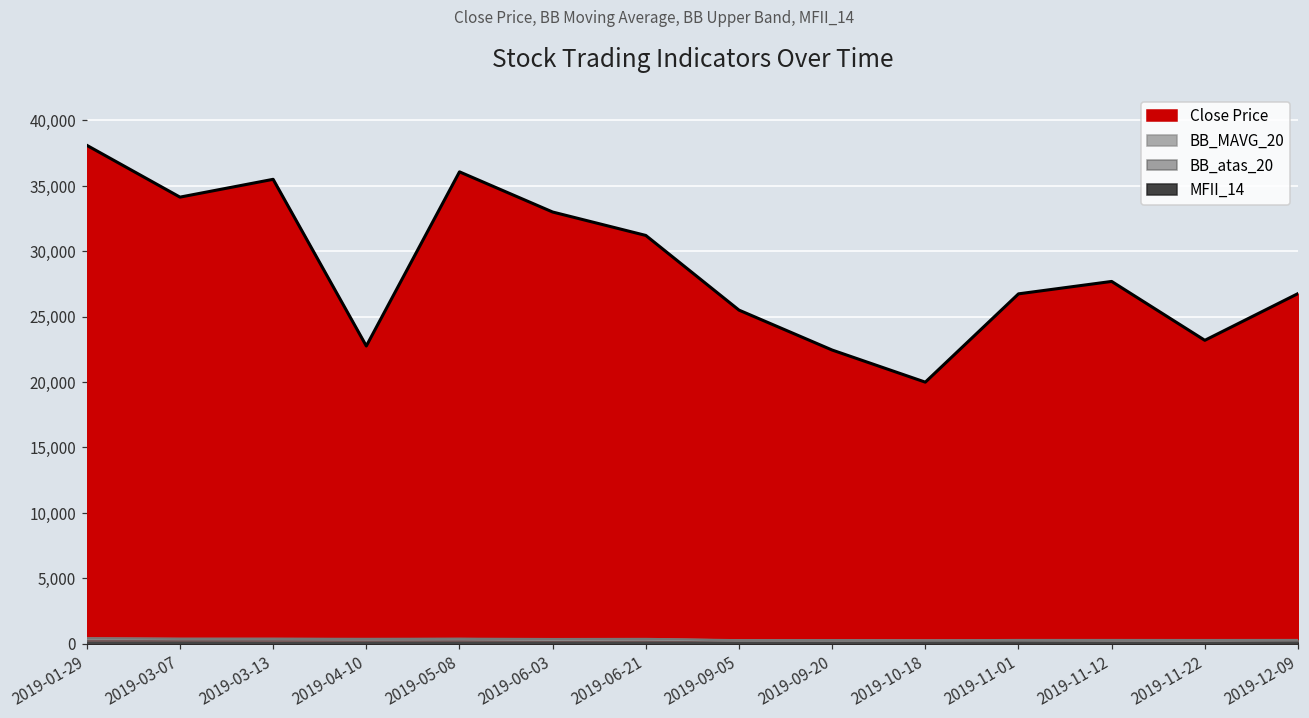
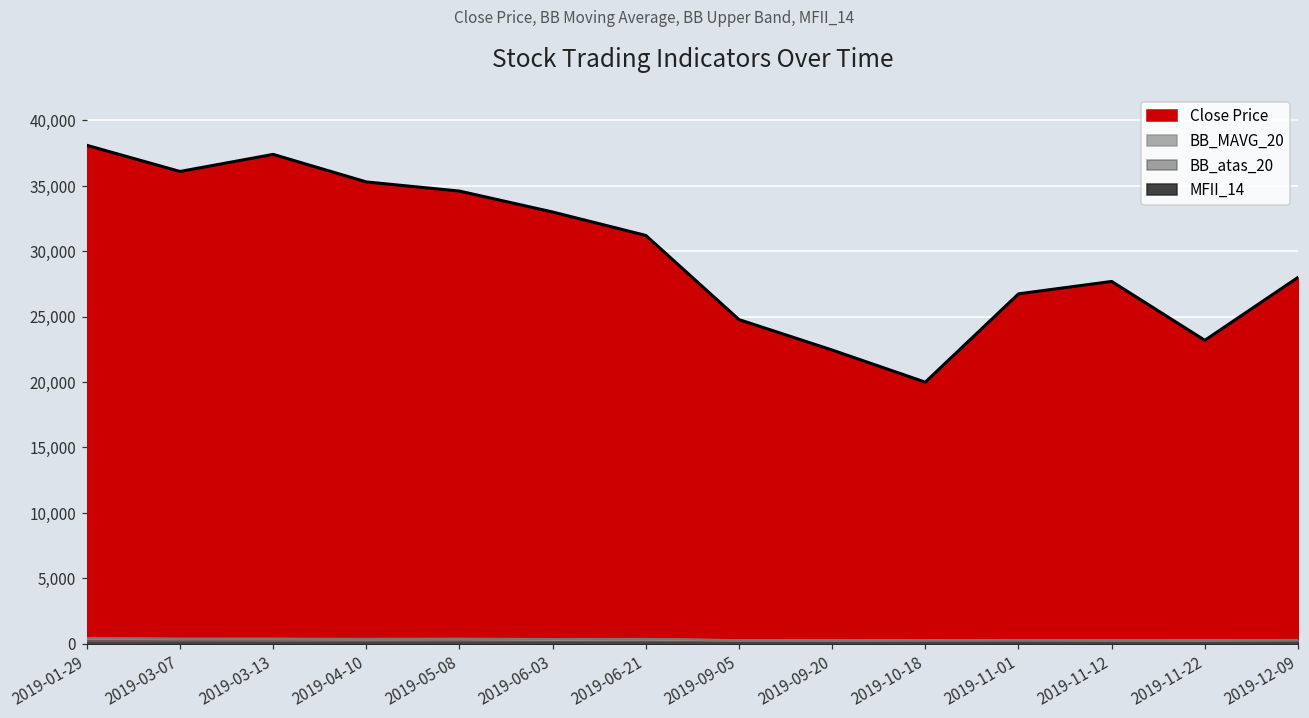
  {
    "Close Price": {
      "2019-01-29": "38,100",
-     "2019-03-07": "34,100",
-     "2019-03-13": "35,500",
-     "2019-04-10": "22,800",
-     "2019-05-08": "36,100",
+     "2019-03-07": "36,100",
+     "2019-03-13": "37,400",
+     "2019-04-10": "35,300",
+     "2019-05-08": "34,600",
      "2019-06-03": "33,000",
      "2019-06-21": "31,200",
-     "2019-09-05": "25,500",
+     "2019-09-05": "24,800",
      "2019-09-20": "22,400",
      "2019-10-18": "20,000",
      "2019-11-01": "26,700",
      "2019-11-12": "27,700",
      "2019-11-22": "23,200",
-     "2019-12-09": "26,800"
+     "2019-12-09": "28,000"
    },
    "MFII_14": {
      "2019-01-29": "100",
      "2019-03-07": "100",
      "2019-03-13": "0",
      "2019-04-10": "100",
      "2019-05-08": "100",
      "2019-06-03": "100",
      "2019-06-21": "100"
    }
  }
